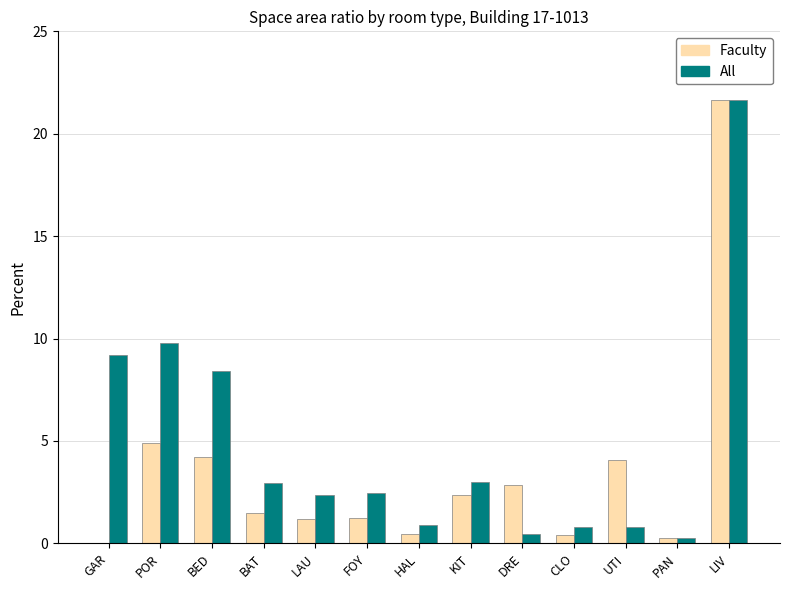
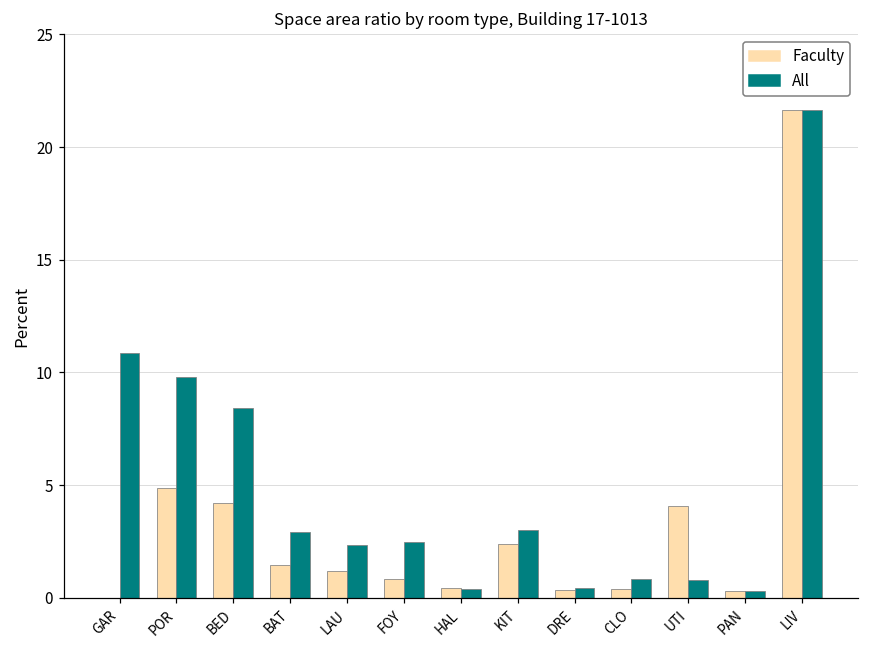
  {
    "Faculty": {
      "GAR": 0.0,
      "POR": 4.9,
      "BED": 4.2,
      "BAT": 1.5,
      "LAU": 1.2,
-     "FOY": 1.2,
+     "FOY": 0.8,
      "HAL": 0.4,
      "KIT": 2.4,
-     "DRE": 2.8,
+     "DRE": 0.4,
      "CLO": 0.4,
      "UTI": 4.1,
      "PAN": 0.3,
      "LIV": 21.6
    },
    "All": {
-     "GAR": 9.2,
+     "GAR": 10.9,
      "POR": 9.8,
      "BED": 8.4,
      "BAT": 2.9,
      "LAU": 2.3,
      "FOY": 2.5,
-     "HAL": 0.9,
+     "HAL": 0.4,
      "KIT": 3.0,
      "DRE": 0.4,
      "CLO": 0.8,
      "UTI": 0.8,
      "PAN": 0.3,
      "LIV": 21.6
    }
  }
